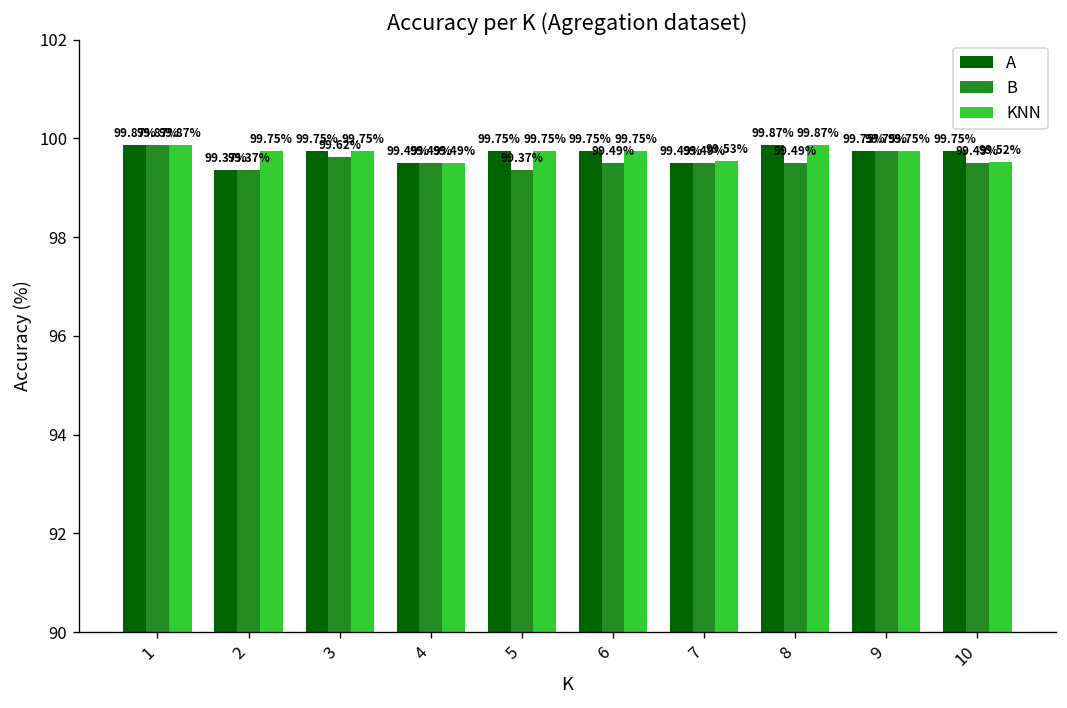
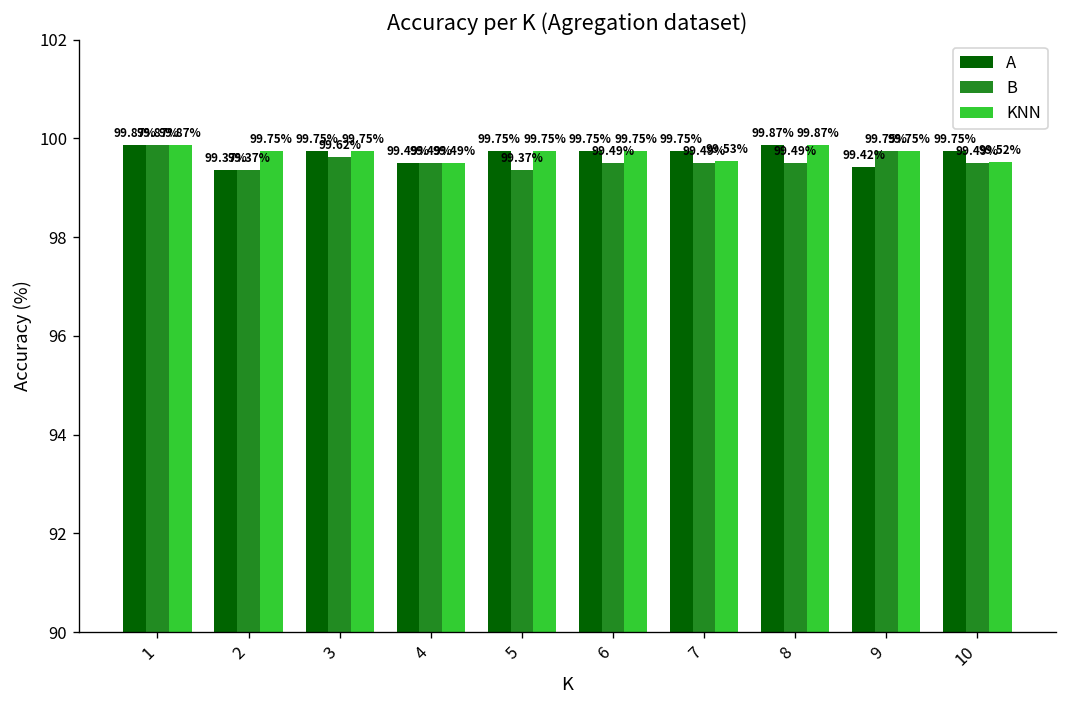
  {
    "A": {
      "5": "99.75%",
      "6": "99.75%",
-     "7": "99.49%",
+     "7": "99.75%",
      "8": "99.87%",
-     "9": "99.75%",
+     "9": "99.42%",
      "10": "99.75%"
    },
    "B": {
      "5": "99.37%",
      "6": "99.49%",
      "8": "99.49%"
    },
    "KNN": {
      "2": "99.75%",
      "5": "99.75%",
      "6": "99.75%",
      "8": "99.87%"
    }
  }
